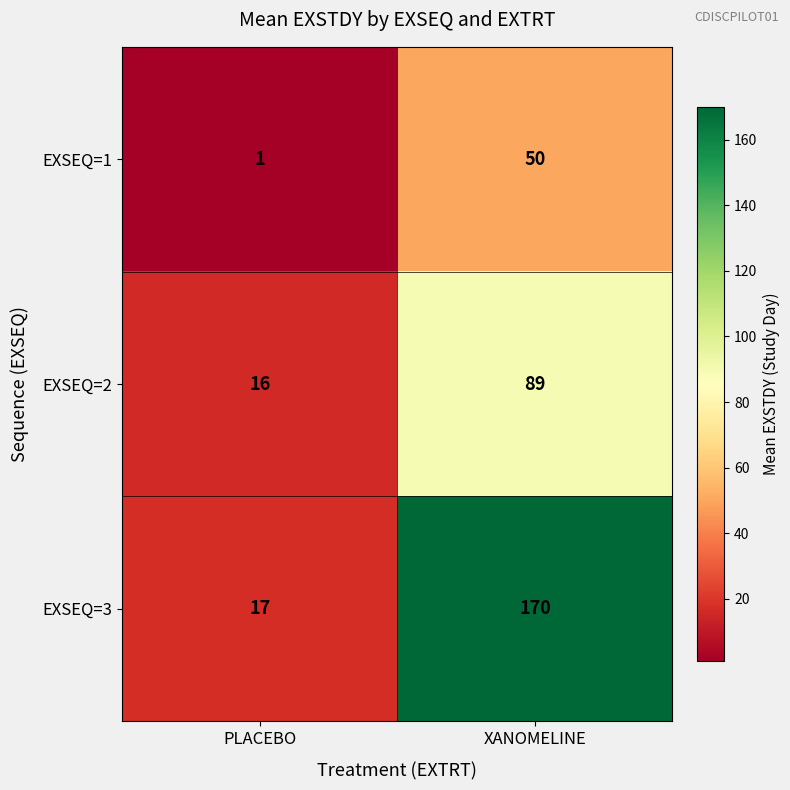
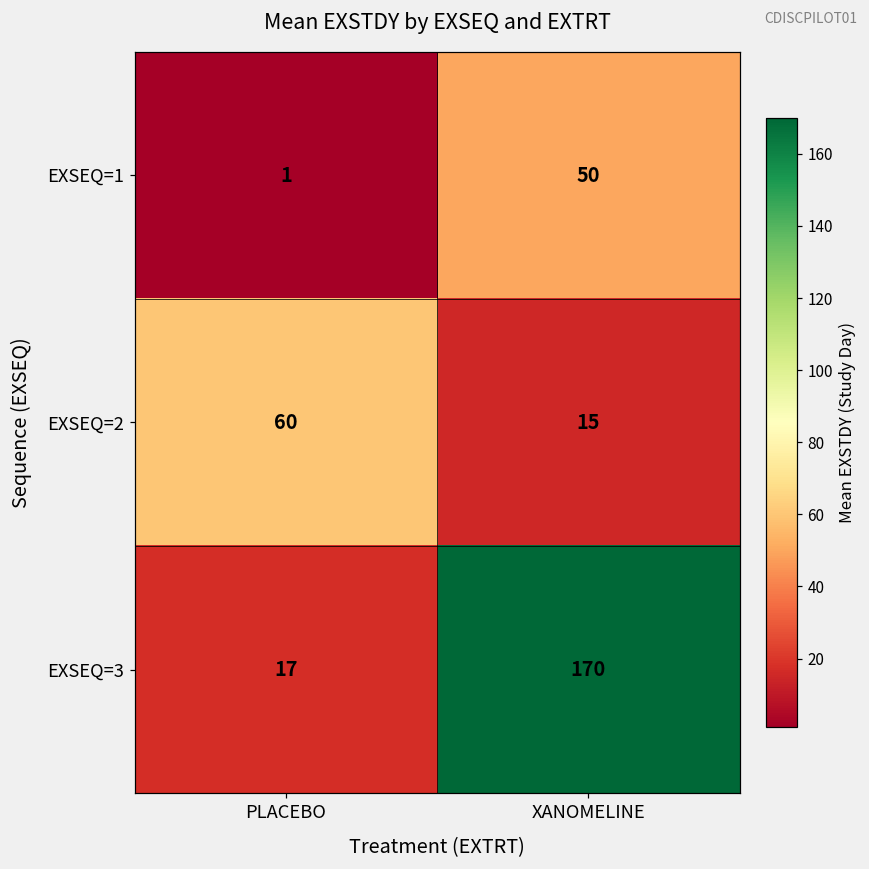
  {
    "EXSEQ=1": {
      "PLACEBO": 1,
      "XANOMELINE": 50
    },
    "EXSEQ=2": {
-     "PLACEBO": 16,
-     "XANOMELINE": 89
+     "PLACEBO": 60,
+     "XANOMELINE": 15
    },
    "EXSEQ=3": {
      "PLACEBO": 17,
      "XANOMELINE": 170
    }
  }
